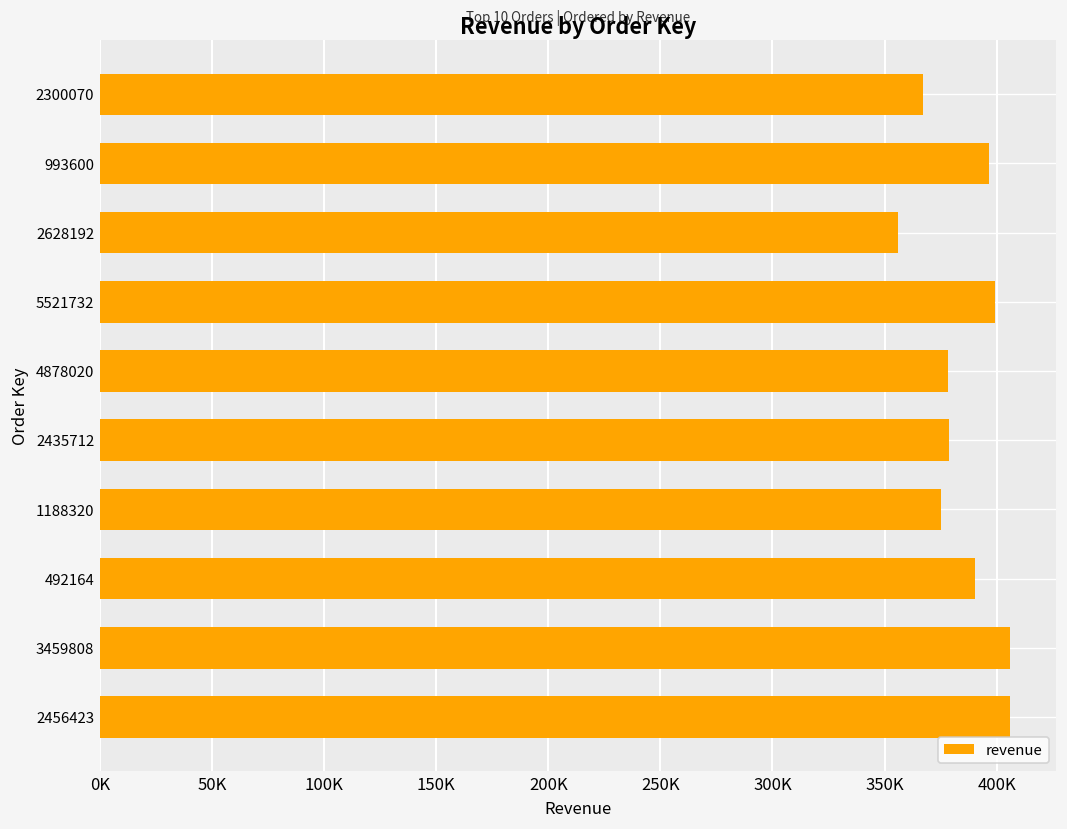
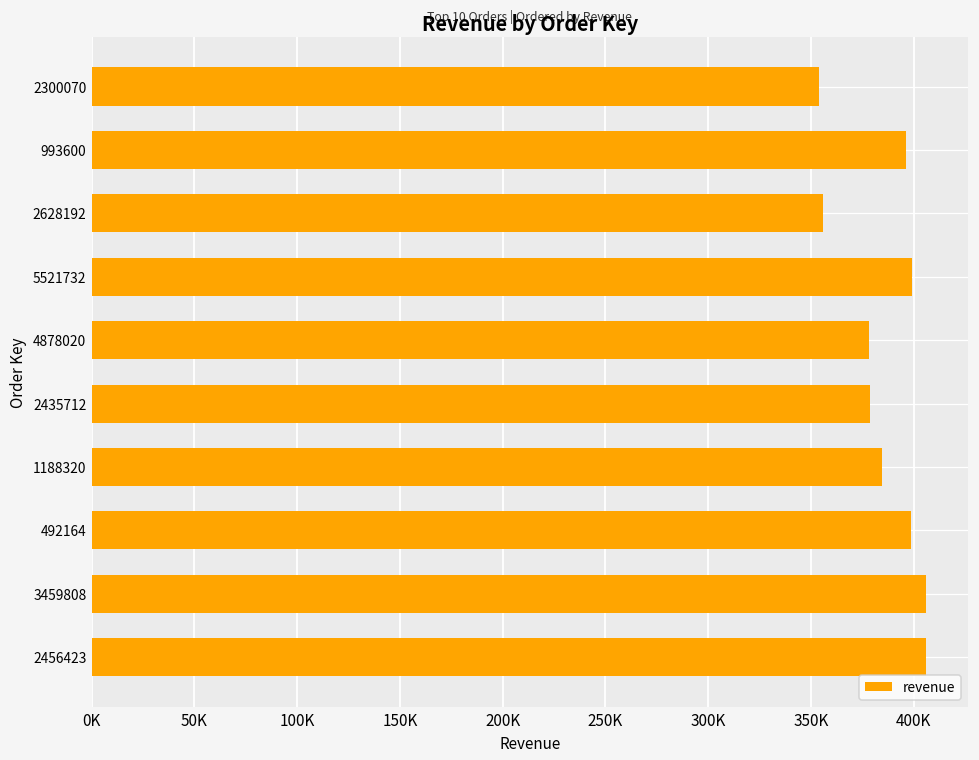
  {
-   "2300070": 367000,
+   "2300070": 354000,
    "993600": 396000,
    "2628192": 356000,
    "5521732": 399000,
    "4878020": 378000,
    "2435712": 379000,
-   "1188320": 375000,
-   "492164": 390000,
+   "1188320": 385000,
+   "492164": 399000,
    "3459808": 406000,
    "2456423": 406000
  }
